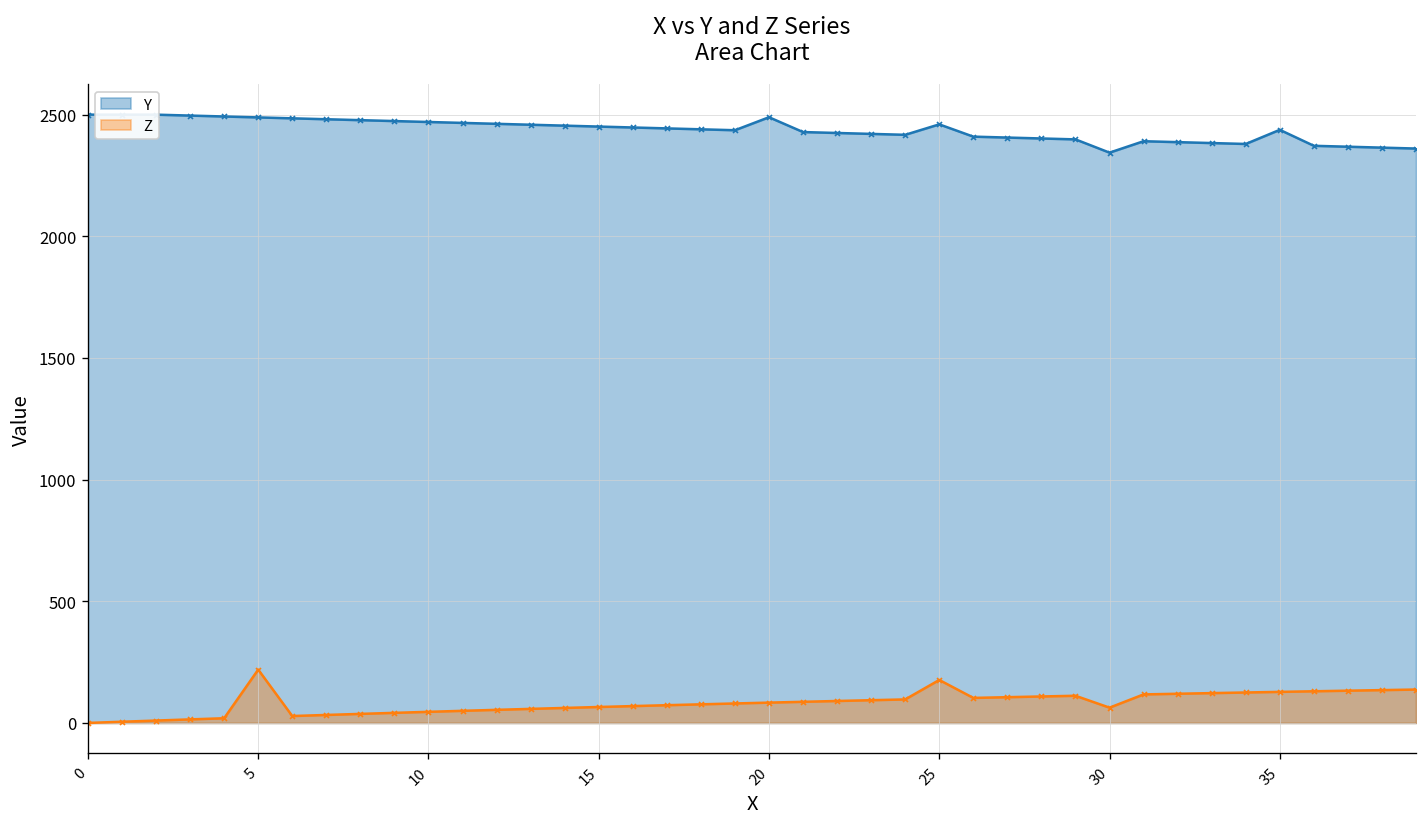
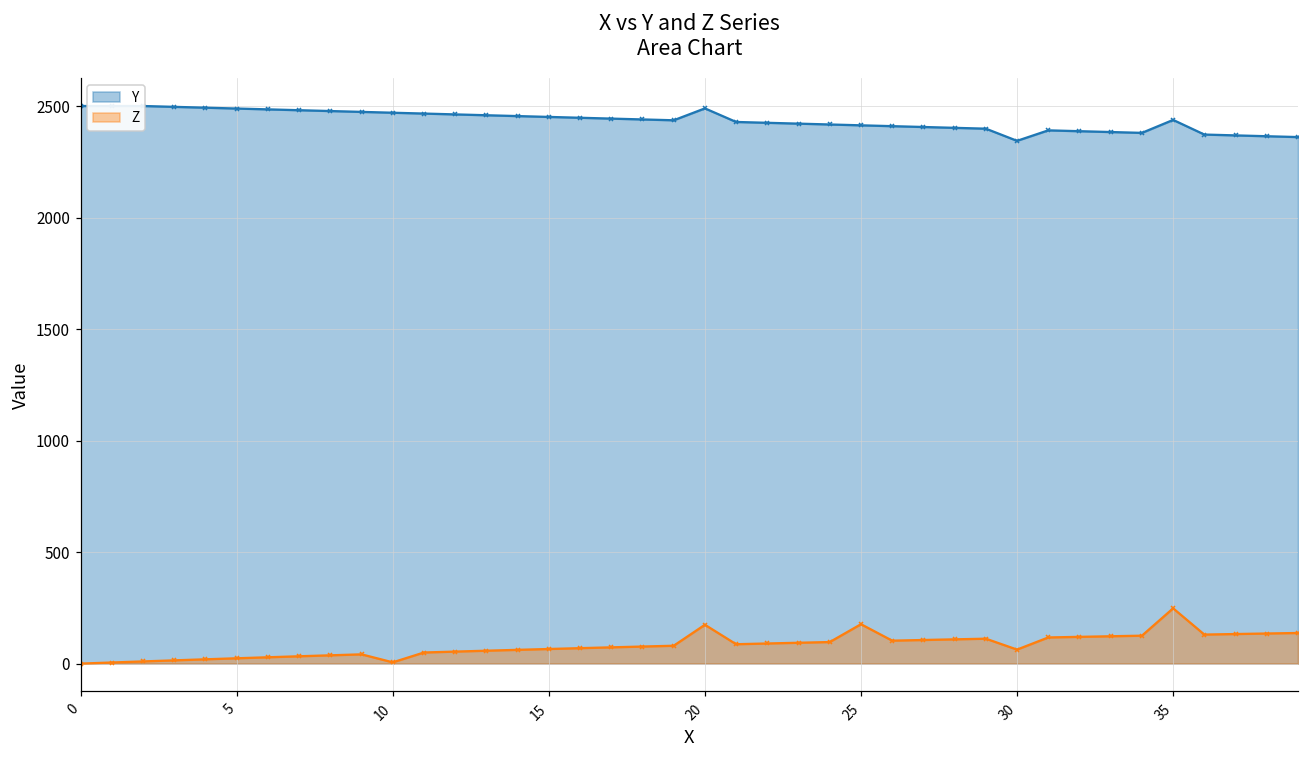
  {
    "Y": {
      "0": 2500,
      "5": 2490,
      "10": 2470,
      "15": 2450,
      "20": 2490,
-     "25": 2460,
+     "25": 2410,
      "30": 2340,
      "35": 2440
    },
    "Z": {
      "0": 0,
-     "5": 220,
-     "10": 50,
+     "5": 20,
+     "10": 10,
      "15": 70,
-     "20": 80,
+     "20": 170,
      "25": 180,
      "30": 60,
-     "35": 130
+     "35": 250
    }
  }
